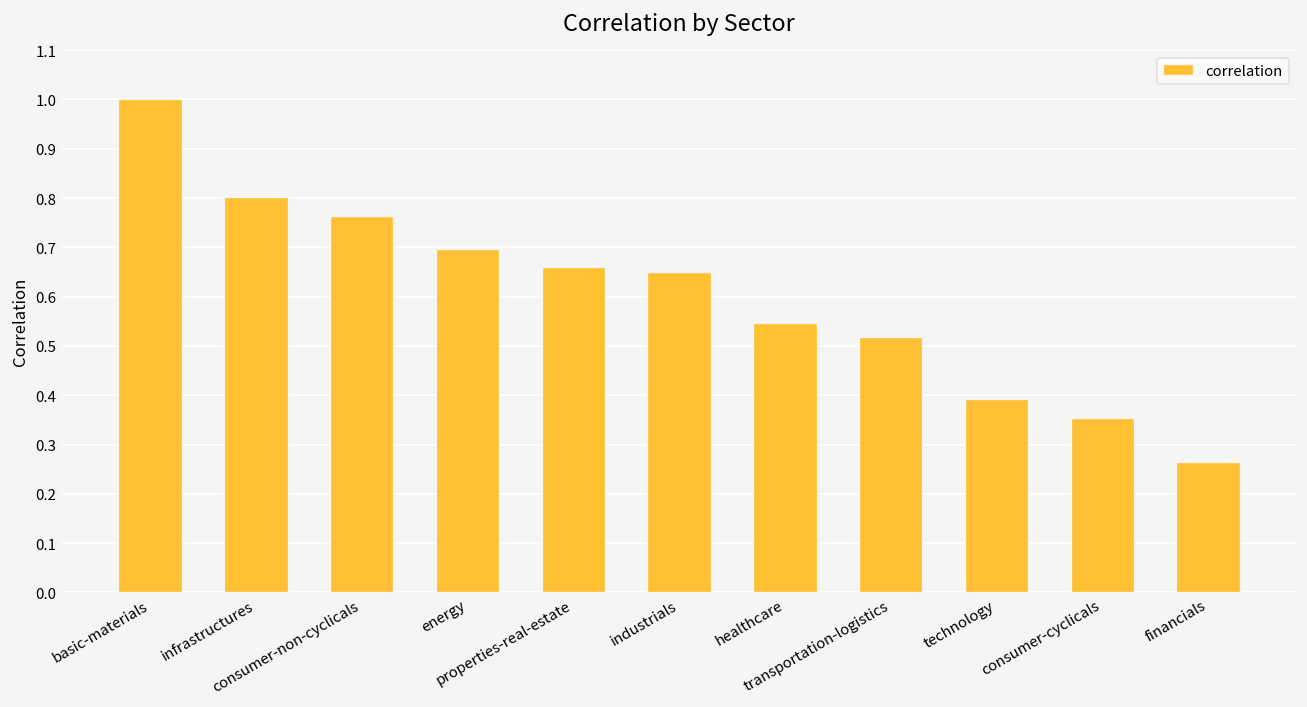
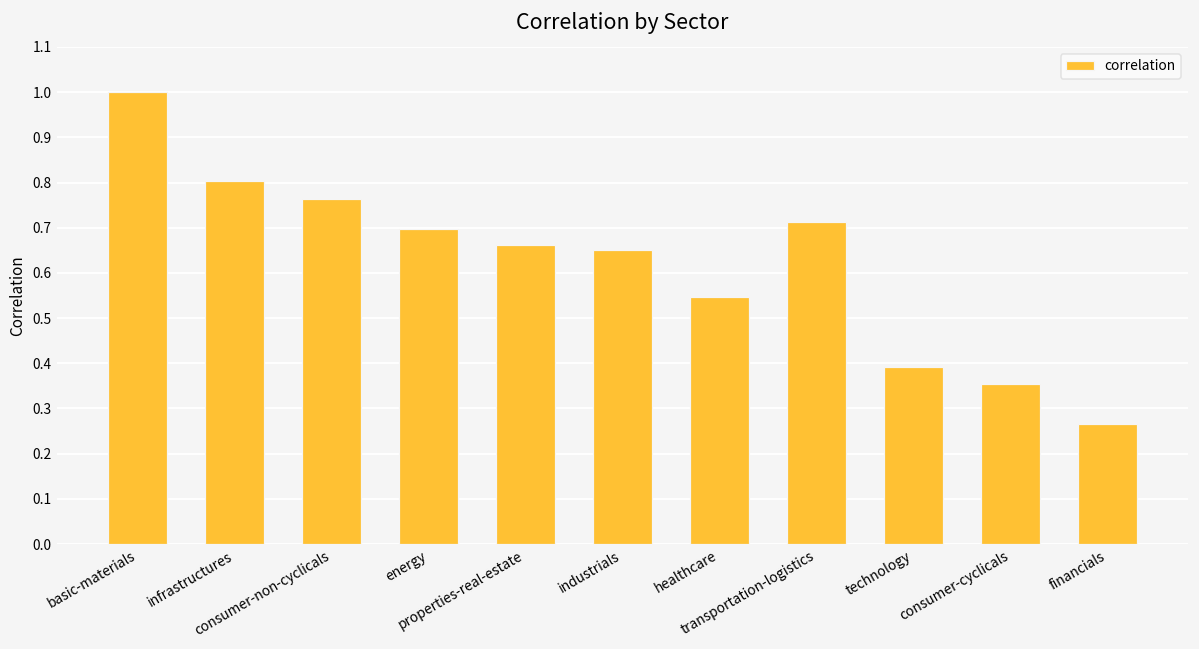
  {
    "basic-materials": 1.00,
    "infrastructures": 0.80,
    "consumer-non-cyclicals": 0.76,
    "energy": 0.70,
    "properties-real-estate": 0.66,
    "industrials": 0.65,
    "healthcare": 0.55,
-   "transportation-logistics": 0.52,
+   "transportation-logistics": 0.71,
    "technology": 0.39,
    "consumer-cyclicals": 0.35,
    "financials": 0.27
  }
